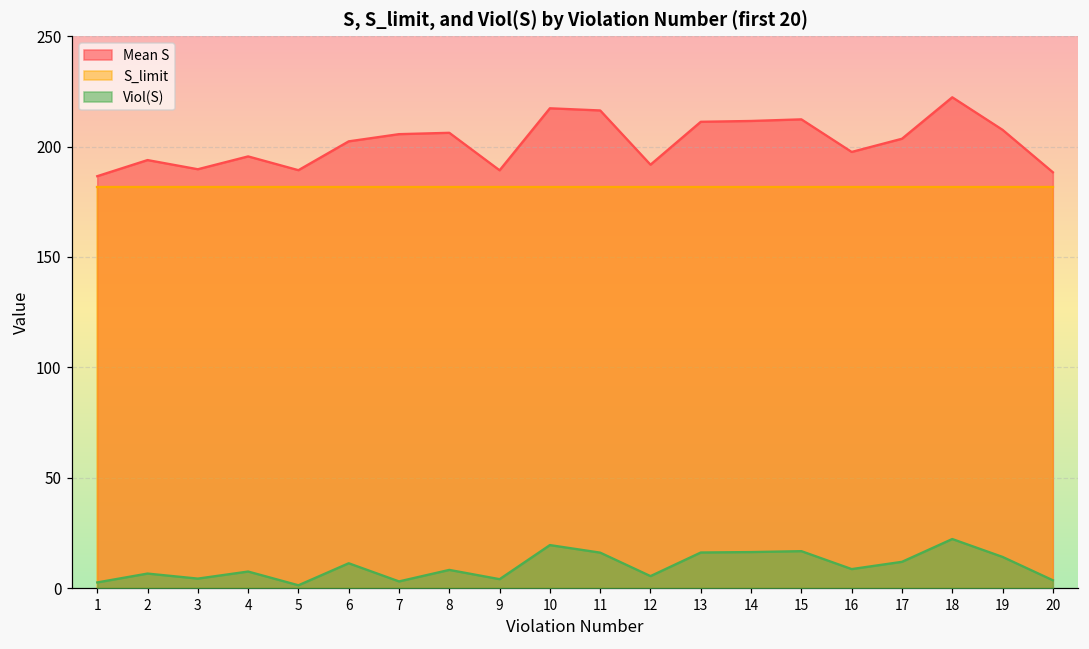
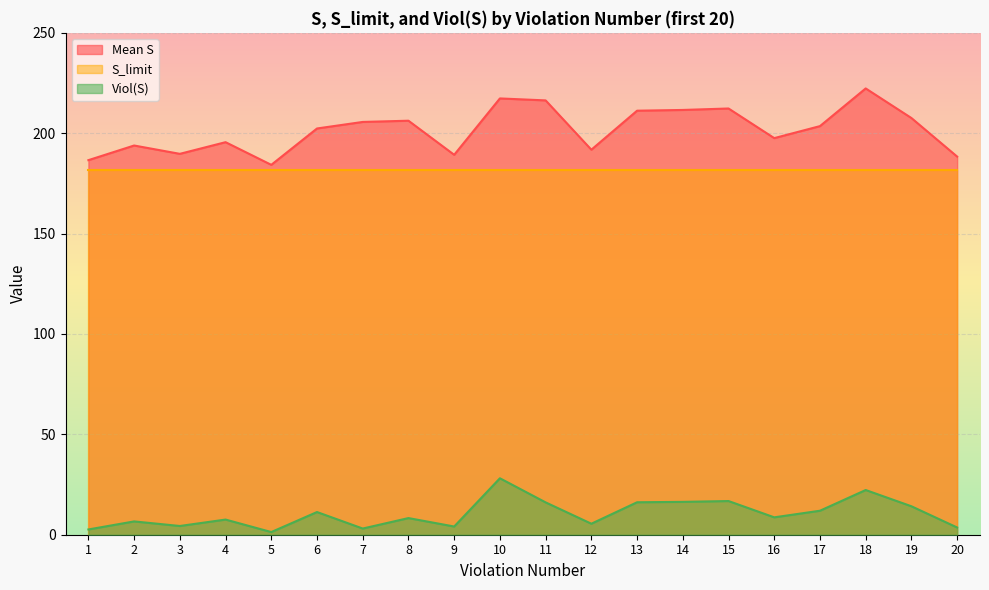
  {
    "Mean S": {
      "1": 187,
      "2": 194,
      "3": 190,
      "4": 196,
-     "5": 189,
+     "5": 184,
      "6": 202,
      "7": 206,
      "8": 206,
      "9": 189,
      "10": 217,
      "11": 216,
      "12": 192,
      "13": 211,
      "14": 212,
      "15": 212,
      "16": 198,
      "17": 204,
      "18": 222,
      "19": 208,
      "20": 188
    },
    "S_limit": {
      "1": 182,
      "2": 182,
      "3": 182,
      "4": 182,
      "5": 182,
      "6": 182,
      "7": 182,
      "8": 182,
      "9": 182,
      "10": 182,
      "11": 182,
      "12": 182,
      "13": 182,
      "14": 182,
      "15": 182,
      "16": 182,
      "17": 182,
      "18": 182,
      "19": 182,
      "20": 182
    },
    "Viol(S)": {
      "1": 3,
      "2": 7,
      "3": 4,
      "4": 8,
      "5": 1,
      "6": 11,
      "7": 3,
      "8": 8,
      "9": 4,
-     "10": 20,
+     "10": 28,
      "11": 16,
      "12": 5,
      "13": 16,
      "14": 16,
      "15": 17,
      "16": 9,
      "17": 12,
      "18": 22,
      "19": 14,
      "20": 4
    }
  }
